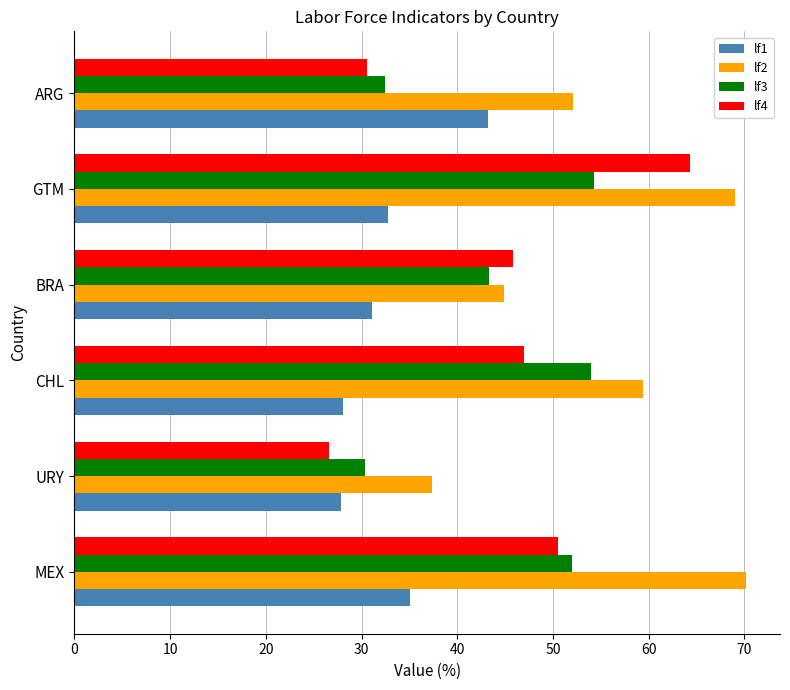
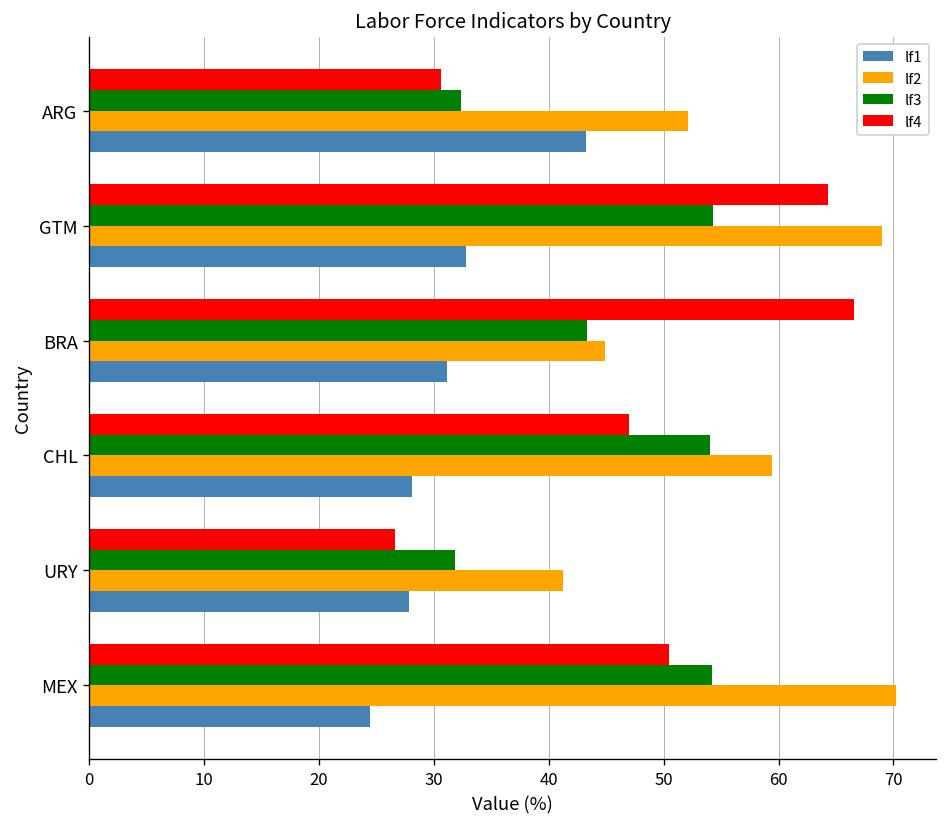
  {
    "lf1": {
      "ARG": 43,
      "GTM": 33,
      "BRA": 31,
      "CHL": 28,
      "URY": 28,
-     "MEX": 35
+     "MEX": 24
    },
    "lf2": {
      "ARG": 52,
      "GTM": 69,
      "BRA": 45,
      "CHL": 59,
-     "URY": 37,
+     "URY": 41,
      "MEX": 70
    },
    "lf3": {
      "ARG": 32,
      "GTM": 54,
      "BRA": 43,
      "CHL": 54,
-     "URY": 30,
-     "MEX": 52
+     "URY": 32,
+     "MEX": 54
    },
    "lf4": {
      "ARG": 31,
      "GTM": 64,
-     "BRA": 46,
+     "BRA": 67,
      "CHL": 47,
      "URY": 27,
      "MEX": 51
    }
  }
